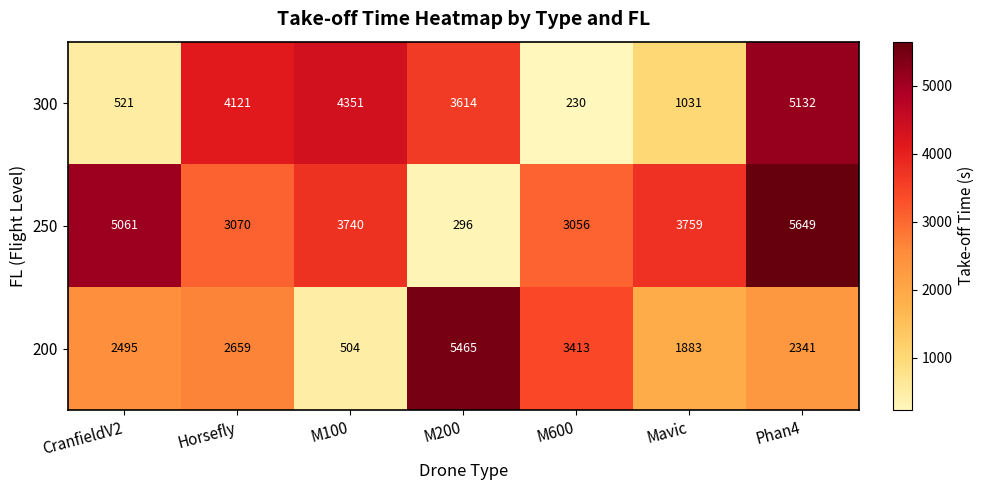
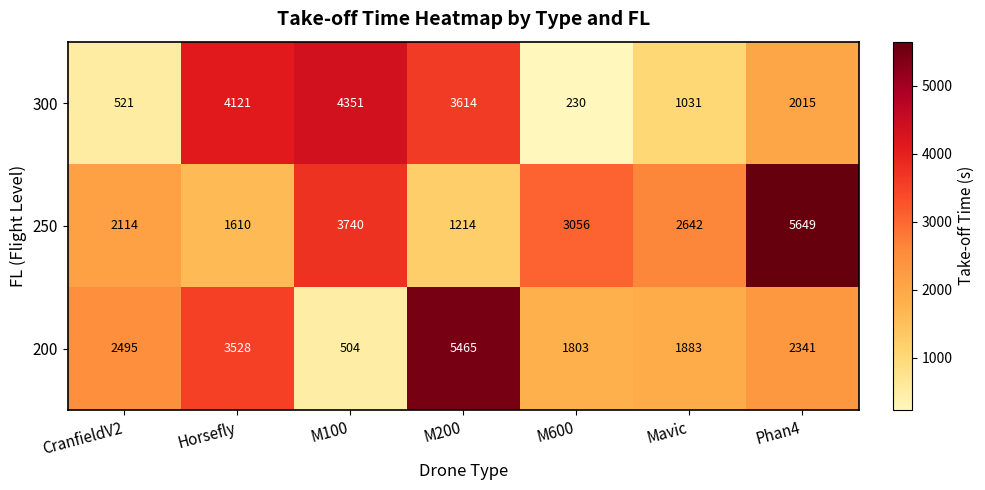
  {
    "300": {
      "CranfieldV2": 521,
      "Horsefly": 4121,
      "M100": 4351,
      "M200": 3614,
      "M600": 230,
      "Mavic": 1031,
-     "Phan4": 5132
+     "Phan4": 2015
    },
    "250": {
-     "CranfieldV2": 5061,
-     "Horsefly": 3070,
+     "CranfieldV2": 2114,
+     "Horsefly": 1610,
      "M100": 3740,
-     "M200": 296,
+     "M200": 1214,
      "M600": 3056,
-     "Mavic": 3759,
+     "Mavic": 2642,
      "Phan4": 5649
    },
    "200": {
      "CranfieldV2": 2495,
-     "Horsefly": 2659,
+     "Horsefly": 3528,
      "M100": 504,
      "M200": 5465,
-     "M600": 3413,
+     "M600": 1803,
      "Mavic": 1883,
      "Phan4": 2341
    }
  }
